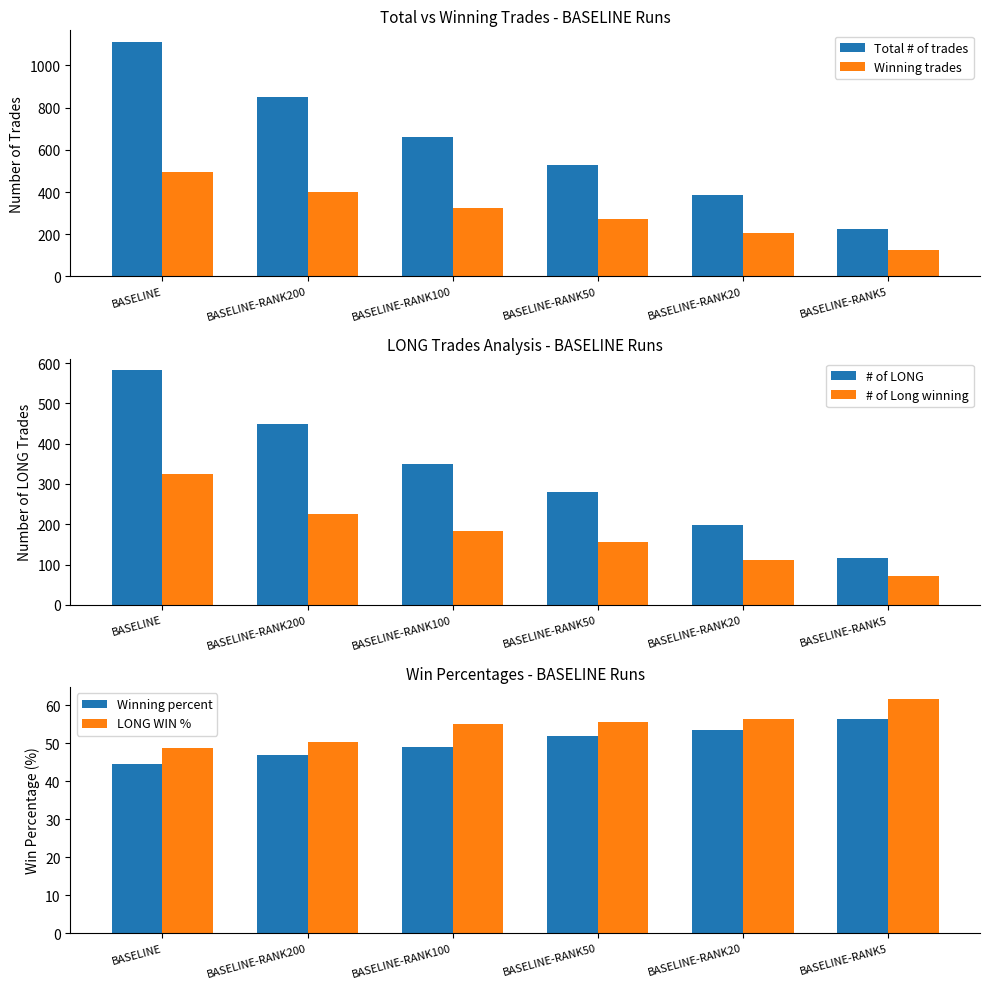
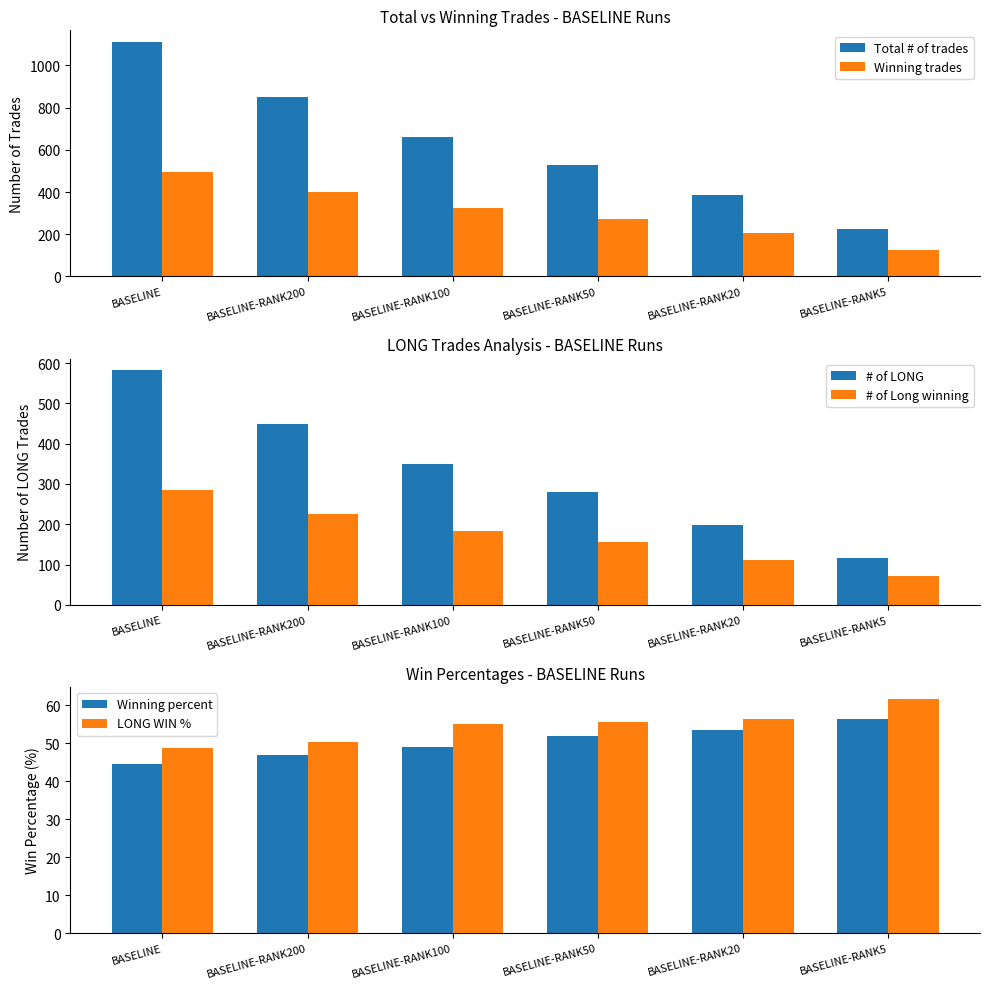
  {
    "Total vs Winning Trades - BASELINE Runs": {
      "Total # of trades": {
        "BASELINE": 1110,
        "BASELINE-RANK200": 850,
        "BASELINE-RANK100": 660,
        "BASELINE-RANK50": 530,
        "BASELINE-RANK20": 390,
        "BASELINE-RANK5": 220
      },
      "Winning trades": {
        "BASELINE": 490,
        "BASELINE-RANK200": 400,
        "BASELINE-RANK100": 330,
        "BASELINE-RANK50": 270,
        "BASELINE-RANK20": 210,
        "BASELINE-RANK5": 130
      }
    },
    "LONG Trades Analysis - BASELINE Runs": {
      "# of LONG": {
        "BASELINE": 580,
        "BASELINE-RANK200": 450,
        "BASELINE-RANK100": 350,
        "BASELINE-RANK50": 280,
        "BASELINE-RANK20": 200,
        "BASELINE-RANK5": 120
      },
      "# of Long winning": {
-       "BASELINE": 320,
+       "BASELINE": 280,
        "BASELINE-RANK200": 230,
        "BASELINE-RANK100": 180,
        "BASELINE-RANK50": 160,
        "BASELINE-RANK20": 110,
        "BASELINE-RANK5": 70
      }
    },
    "Win Percentages - BASELINE Runs": {
      "Winning percent": {
        "BASELINE": 44,
        "BASELINE-RANK200": 47,
        "BASELINE-RANK100": 49,
        "BASELINE-RANK50": 52,
        "BASELINE-RANK20": 53,
        "BASELINE-RANK5": 57
      },
      "LONG WIN %": {
        "BASELINE": 49,
        "BASELINE-RANK200": 50,
        "BASELINE-RANK100": 55,
        "BASELINE-RANK50": 56,
        "BASELINE-RANK20": 56,
        "BASELINE-RANK5": 62
      }
    }
  }
